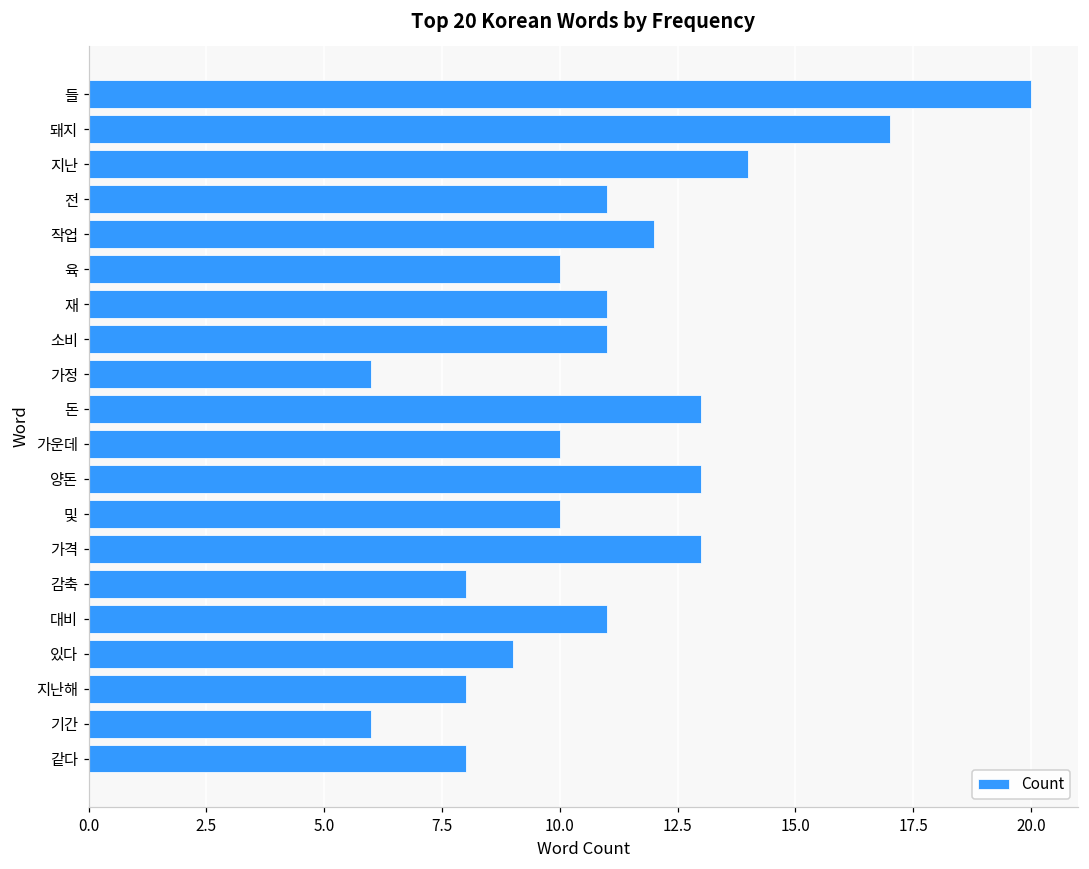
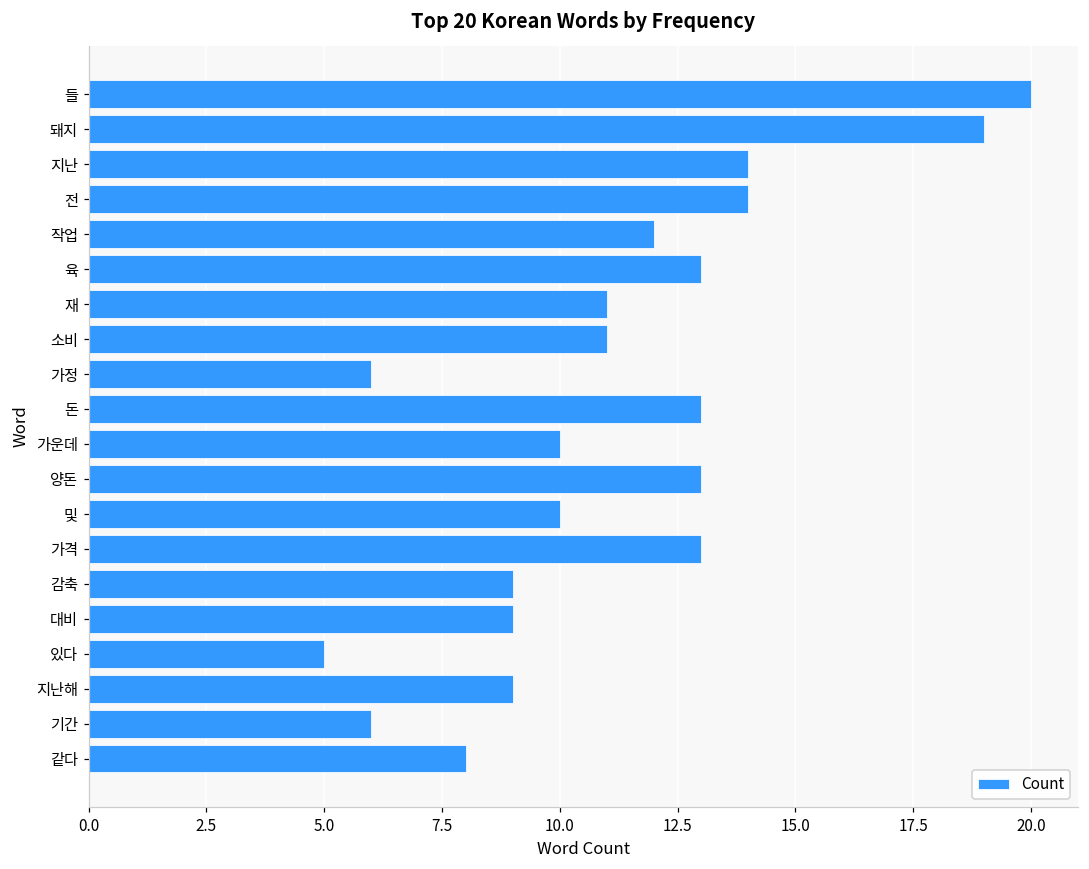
  {
    "들": 20,
-   "돼지": 17,
+   "돼지": 19,
    "지난": 14,
-   "전": 11,
+   "전": 14,
    "작업": 12,
-   "육": 10,
+   "육": 13,
    "재": 11,
    "소비": 11,
    "가정": 6,
    "돈": 13,
    "가운데": 10,
    "양돈": 13,
    "및": 10,
    "가격": 13,
-   "감축": 8,
-   "대비": 11,
-   "있다": 9,
-   "지난해": 8,
+   "감축": 9,
+   "대비": 9,
+   "있다": 5,
+   "지난해": 9,
    "기간": 6,
    "같다": 8
  }
